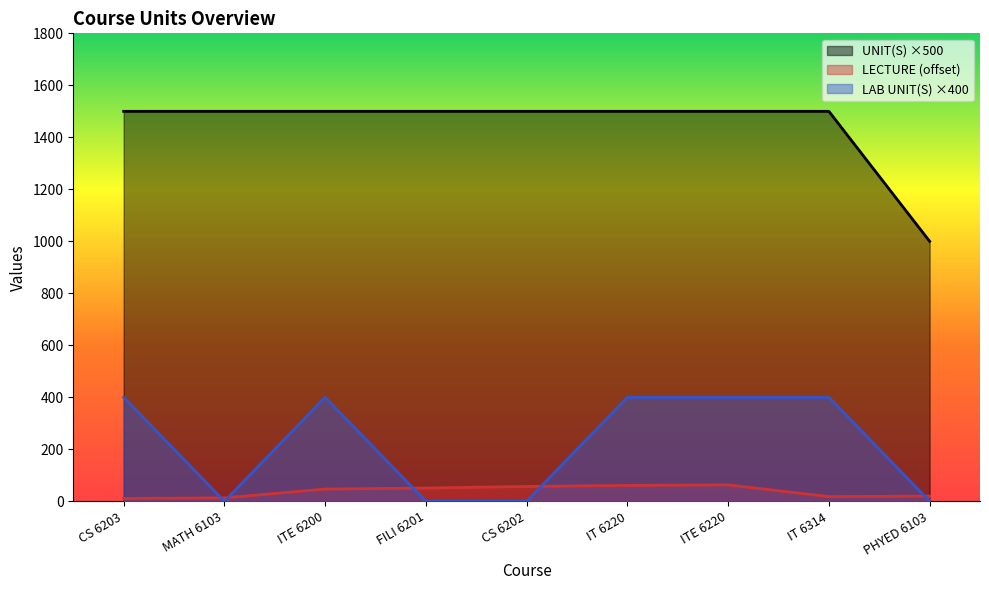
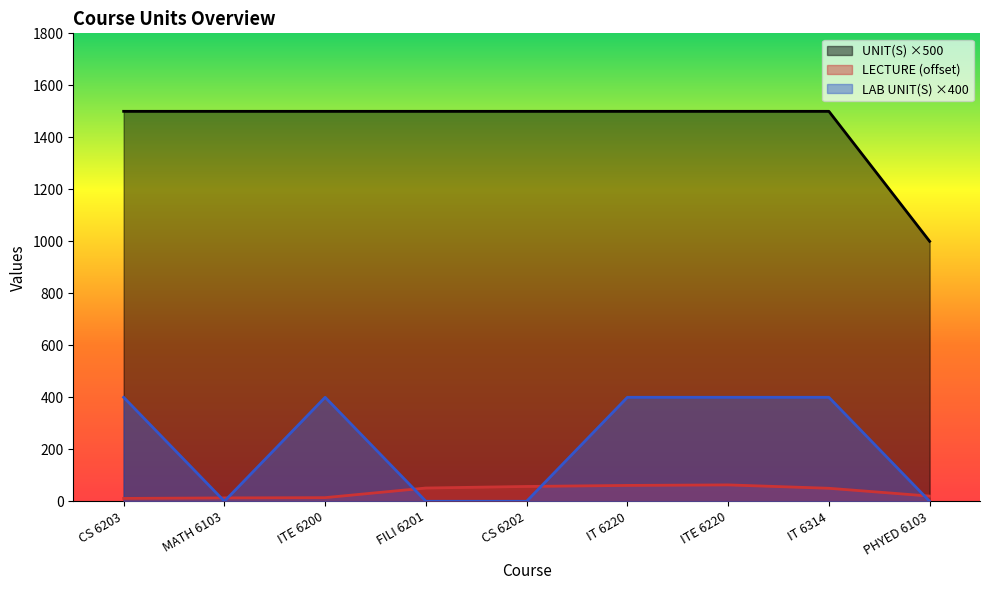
  {
    "UNIT(S) ×500": {
      "CS 6203": 1500,
      "MATH 6103": 1500,
      "ITE 6200": 1500,
      "FILI 6201": 1500,
      "CS 6202": 1500,
      "IT 6220": 1500,
      "ITE 6220": 1500,
      "IT 6314": 1500,
      "PHYED 6103": 1000
    },
    "LECTURE (offset)": {
      "CS 6203": 10,
      "MATH 6103": 10,
-     "ITE 6200": 50,
+     "ITE 6200": 10,
      "FILI 6201": 50,
      "CS 6202": 60,
      "IT 6220": 60,
      "ITE 6220": 60,
-     "IT 6314": 20,
+     "IT 6314": 50,
      "PHYED 6103": 20
    },
    "LAB UNIT(S) ×400": {
      "CS 6203": 400,
      "MATH 6103": 0,
      "ITE 6200": 400,
      "FILI 6201": 0,
      "CS 6202": 0,
      "IT 6220": 400,
      "ITE 6220": 400,
      "IT 6314": 400,
      "PHYED 6103": 0
    }
  }
